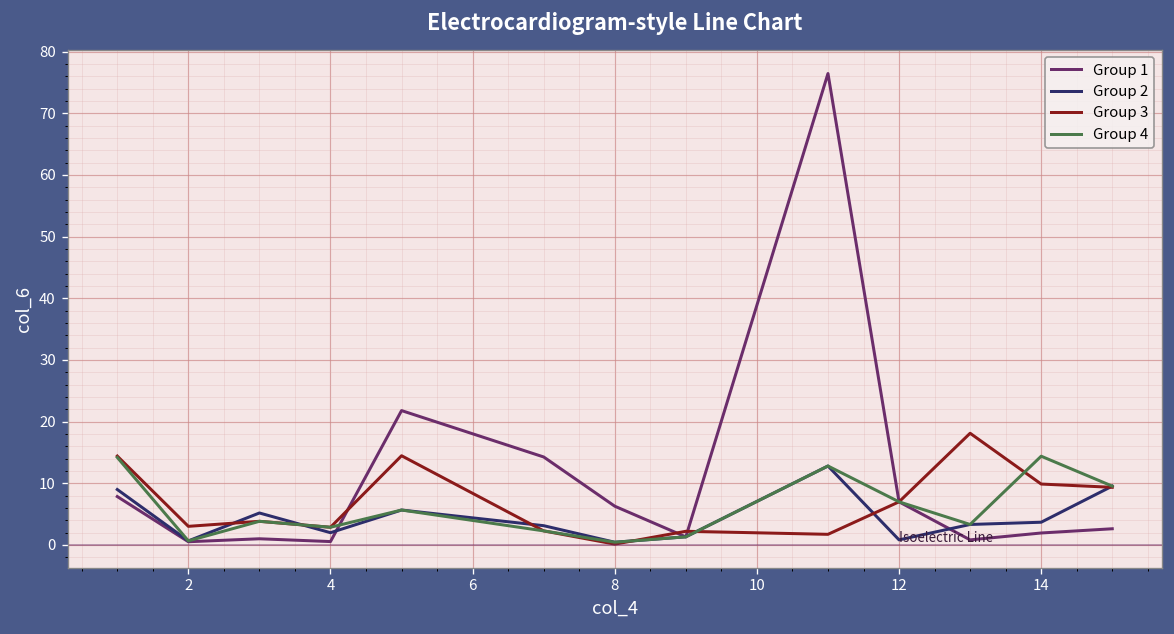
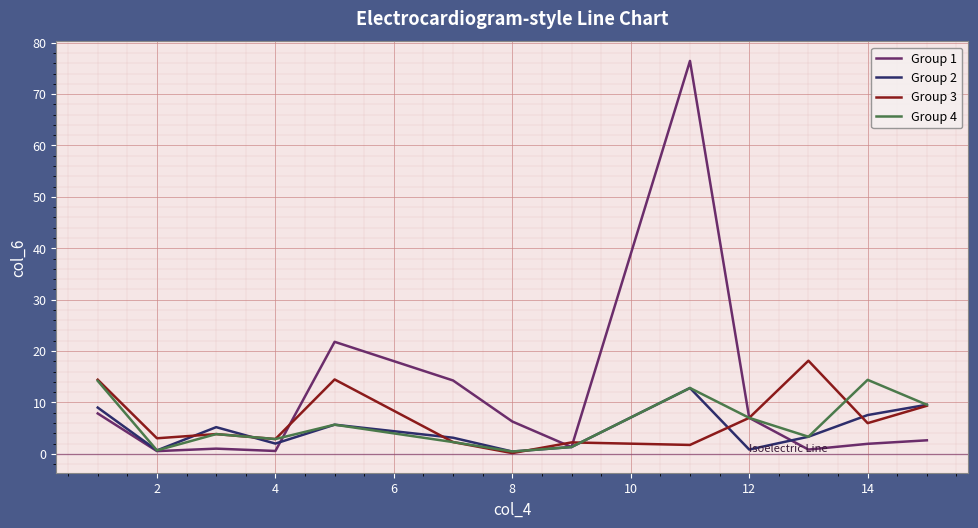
  {
    "Group 1": {
      "4": 1,
      "8": 6,
      "14": 2
    },
    "Group 2": {
      "4": 2,
      "12": 1,
-     "14": 4
+     "14": 8
    },
    "Group 3": {
      "2": 3,
-     "14": 10
+     "14": 6
    },
    "Group 4": {
      "14": 14
    }
  }
